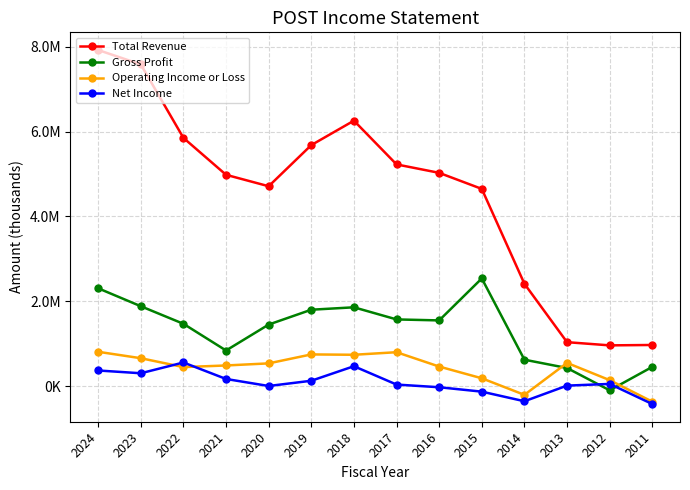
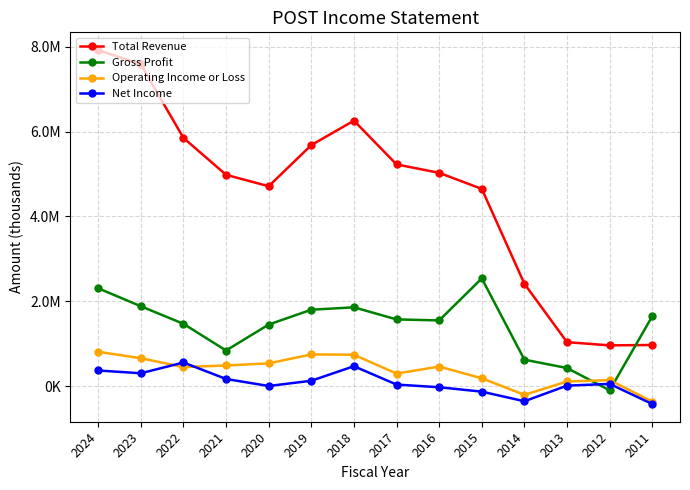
  {
    "Total Revenue": {
      "2022": 5900000,
      "2021": 5000000,
      "2020": 4700000,
      "2019": 5700000,
      "2018": 6300000,
      "2017": 5200000,
      "2016": 5000000,
      "2015": 4600000,
      "2014": 2400000,
      "2013": 1000000,
      "2012": 1000000,
      "2011": 1000000
    },
    "Gross Profit": {
      "2024": 2300000,
      "2023": 1900000,
      "2022": 1500000,
      "2021": 800000,
      "2020": 1400000,
      "2019": 1800000,
      "2018": 1900000,
      "2017": 1600000,
      "2016": 1500000,
      "2015": 2500000,
      "2014": 600000,
      "2013": 400000,
      "2012": -100000,
-     "2011": 500000
+     "2011": 1600000
    },
    "Operating Income or Loss": {
      "2024": 800000,
      "2023": 700000,
      "2022": 400000,
      "2021": 500000,
      "2020": 500000,
      "2019": 700000,
      "2018": 700000,
-     "2017": 800000,
+     "2017": 300000,
      "2016": 500000,
      "2015": 200000,
      "2014": -200000,
-     "2013": 500000,
+     "2013": 100000,
      "2012": 100000
    },
    "Net Income": {
      "2024": 400000,
      "2023": 300000,
      "2022": 600000,
      "2021": 200000,
      "2020": 0,
      "2019": 100000,
      "2018": 500000,
      "2017": 0,
      "2016": 0,
      "2015": -100000,
      "2014": -400000,
      "2013": 0,
      "2012": 0
    }
  }
